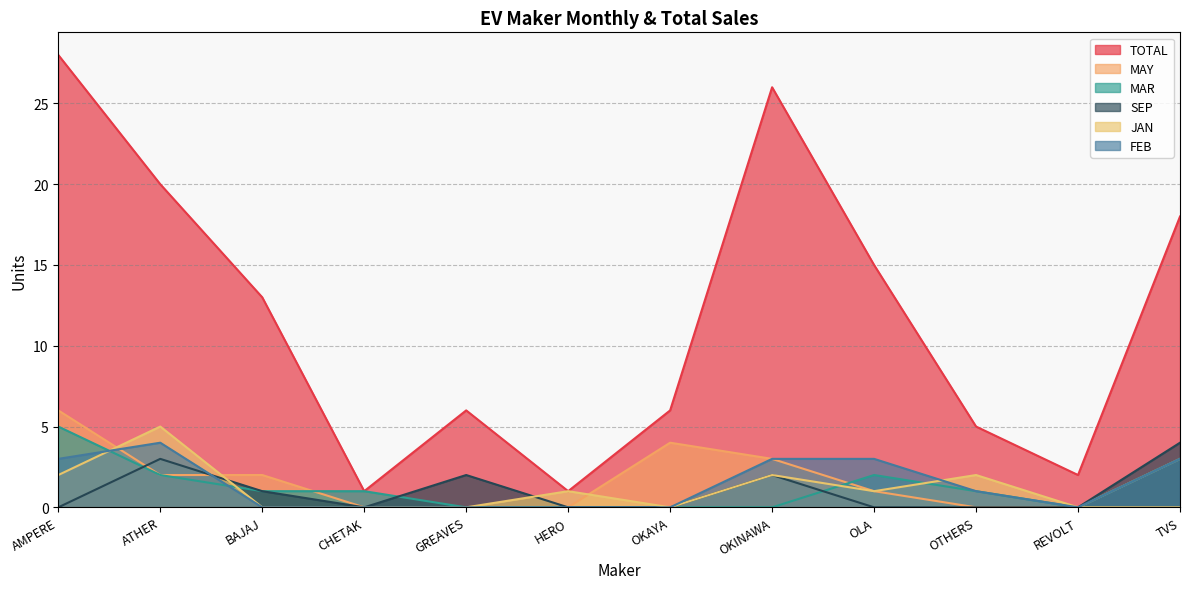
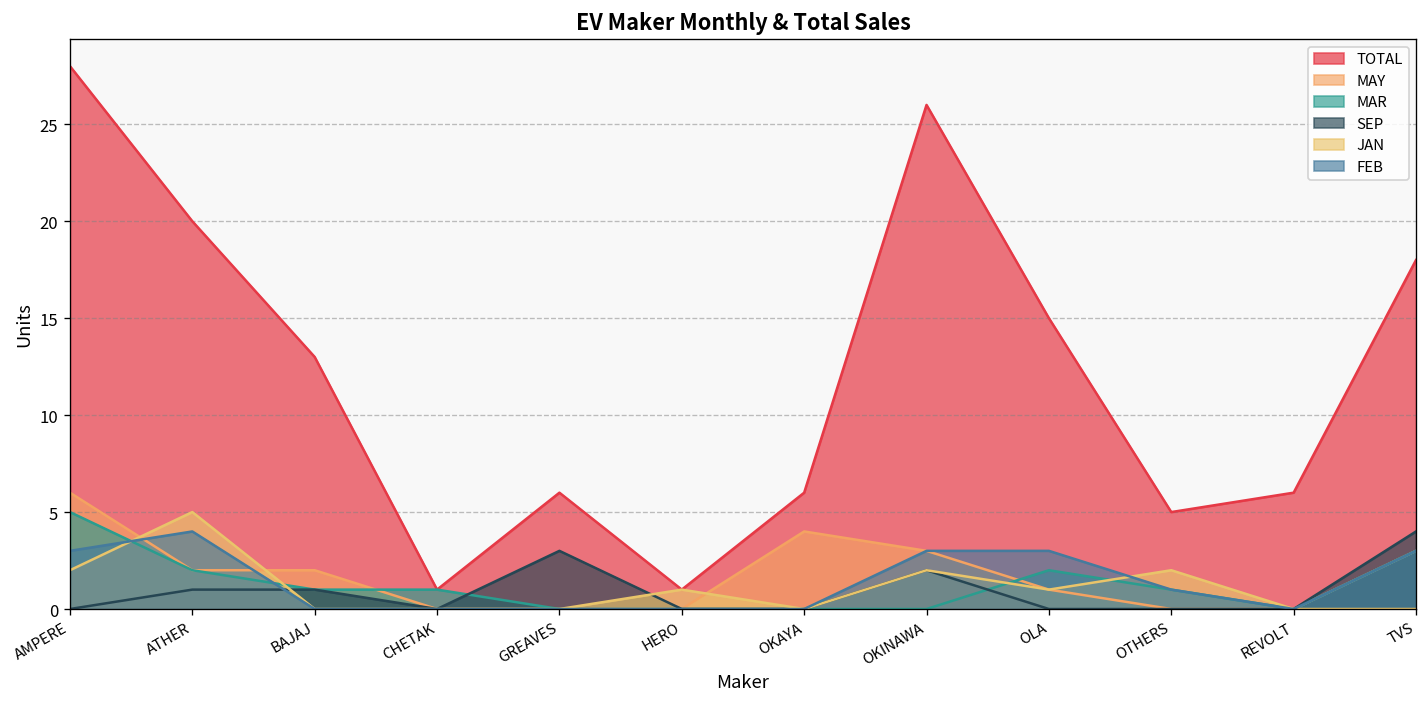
  {
    "TOTAL": {
      "AMPERE": 28,
      "ATHER": 20,
      "BAJAJ": 13,
      "GREAVES": 6,
      "OKAYA": 6,
      "OKINAWA": 26,
      "OLA": 15,
      "OTHERS": 5,
-     "REVOLT": 2,
+     "REVOLT": 6,
      "TVS": 18
    },
    "SEP": {
      "AMPERE": 0,
-     "ATHER": 3,
-     "GREAVES": 2,
+     "ATHER": 1,
+     "GREAVES": 3,
      "OLA": 0,
      "TVS": 4
    }
  }
